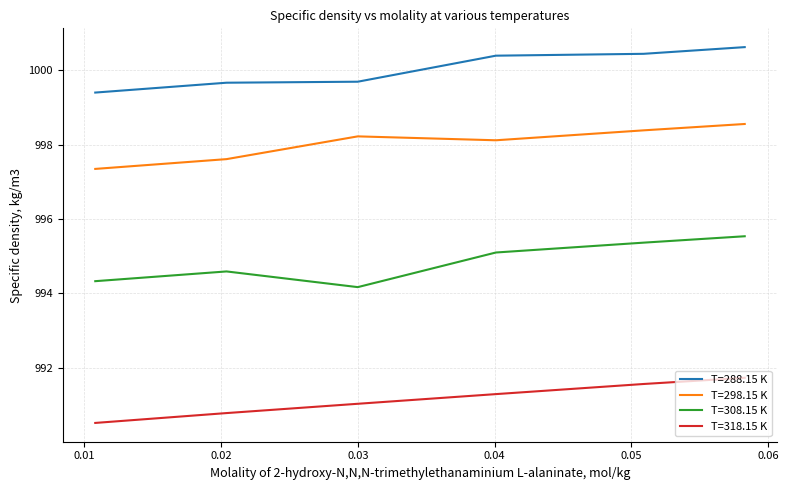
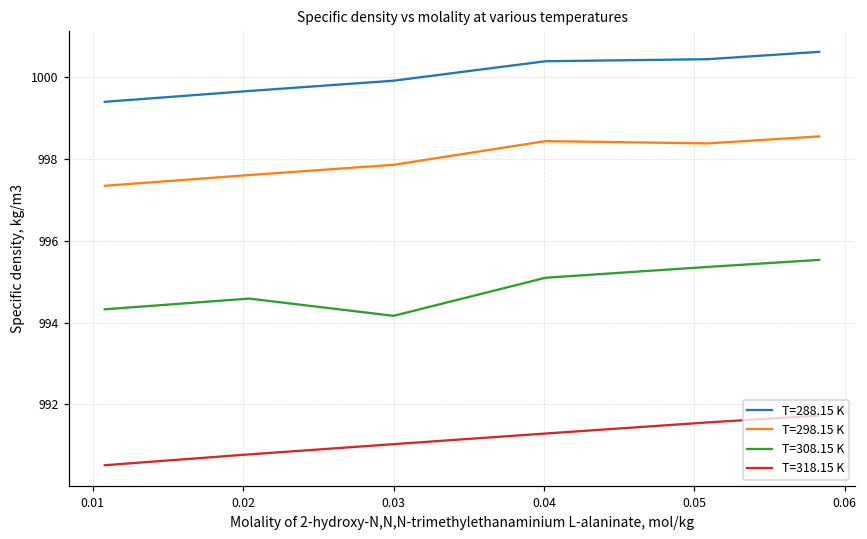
  {
    "T=288.15 K": {
-     "0.03": 999.7,
+     "0.03": 999.9,
      "0.04": 1000.4
    },
    "T=298.15 K": {
-     "0.03": 998.2,
-     "0.04": 998.1
+     "0.03": 997.9,
+     "0.04": 998.4
    },
    "T=308.15 K": {
      "0.03": 994.2,
      "0.04": 995.1
    },
    "T=318.15 K": {
      "0.03": 991.0,
      "0.04": 991.3
    }
  }
